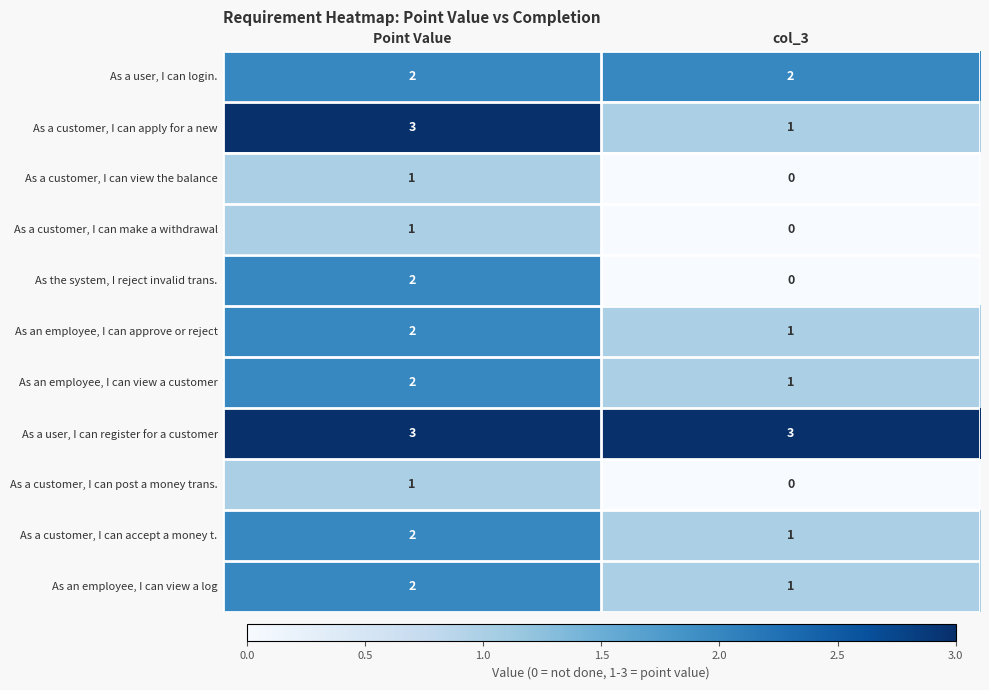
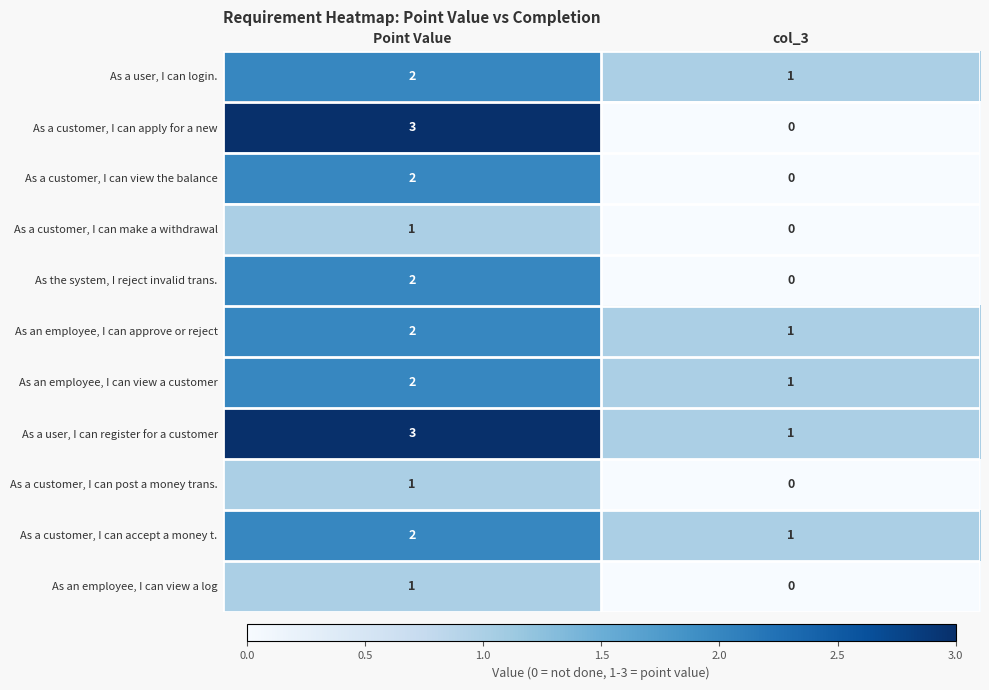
  {
    "As a user, I can login.": {
      "Point Value": 2,
-     "col_3": 2
+     "col_3": 1
    },
    "As a customer, I can apply for a new": {
      "Point Value": 3,
-     "col_3": 1
+     "col_3": 0
    },
    "As a customer, I can view the balance": {
-     "Point Value": 1,
+     "Point Value": 2,
      "col_3": 0
    },
    "As a customer, I can make a withdrawal": {
      "Point Value": 1,
      "col_3": 0
    },
    "As the system, I reject invalid trans.": {
      "Point Value": 2,
      "col_3": 0
    },
    "As an employee, I can approve or reject": {
      "Point Value": 2,
      "col_3": 1
    },
    "As an employee, I can view a customer": {
      "Point Value": 2,
      "col_3": 1
    },
    "As a user, I can register for a customer": {
      "Point Value": 3,
-     "col_3": 3
+     "col_3": 1
    },
    "As a customer, I can post a money trans.": {
      "Point Value": 1,
      "col_3": 0
    },
    "As a customer, I can accept a money t.": {
      "Point Value": 2,
      "col_3": 1
    },
    "As an employee, I can view a log": {
-     "Point Value": 2,
-     "col_3": 1
+     "Point Value": 1,
+     "col_3": 0
    }
  }
